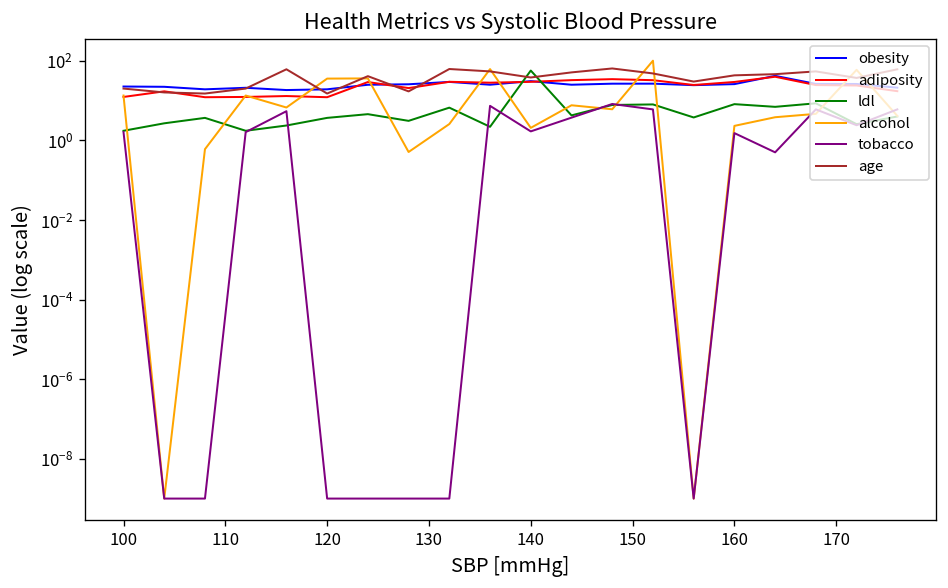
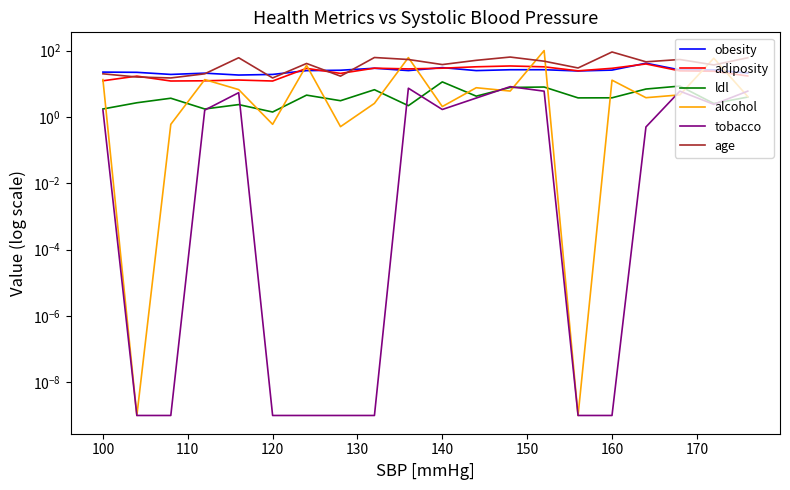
  {
    "obesity": {
      "120": 20
    },
    "adiposity": {
      "120": 12
    },
    "ldl": {
-     "120": 4,
-     "140": 60,
-     "160": 8
+     "120": 1.4,
+     "140": 11,
+     "160": 4
    },
    "alcohol": {
-     "120": 40,
+     "120": 0.6,
      "140": 2,
-     "160": 2
+     "160": 13
    },
    "tobacco": {
      "120": 0.0000000010,
      "140": 2,
-     "160": 2
+     "160": 0.0000000010
    },
    "age": {
      "120": 20,
      "140": 40,
-     "160": 40
+     "160": 90
    }
  }
